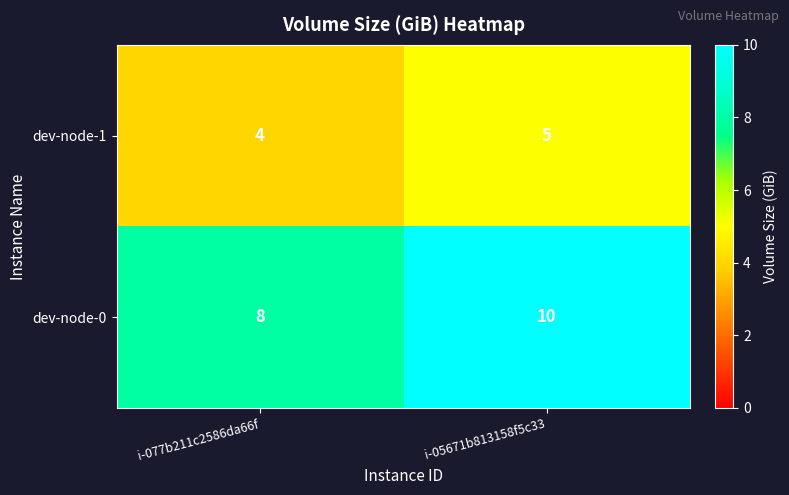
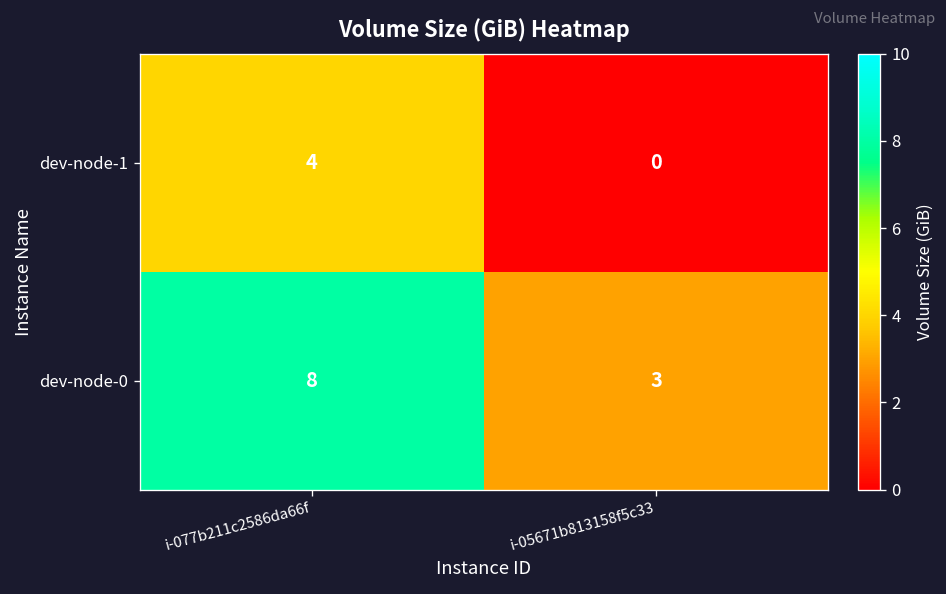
  {
    "dev-node-1": {
      "i-077b211c2586da66f": 4,
-     "i-05671b813158f5c33": 5
+     "i-05671b813158f5c33": 0
    },
    "dev-node-0": {
      "i-077b211c2586da66f": 8,
-     "i-05671b813158f5c33": 10
+     "i-05671b813158f5c33": 3
    }
  }
